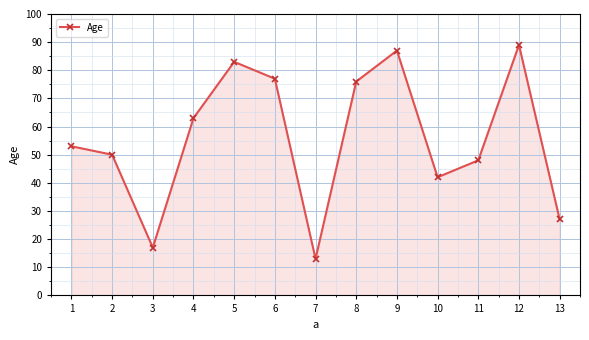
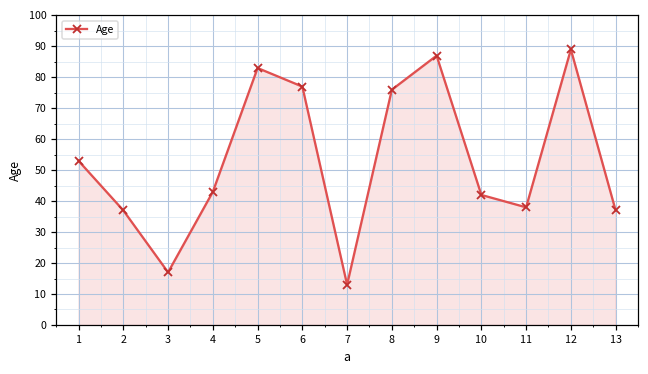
  {
    "1": 53,
-   "2": 50,
+   "2": 37,
    "3": 17,
-   "4": 63,
+   "4": 43,
    "5": 83,
    "6": 77,
    "7": 13,
    "8": 76,
    "9": 87,
    "10": 42,
-   "11": 48,
+   "11": 38,
    "12": 89,
-   "13": 27
+   "13": 37
  }
